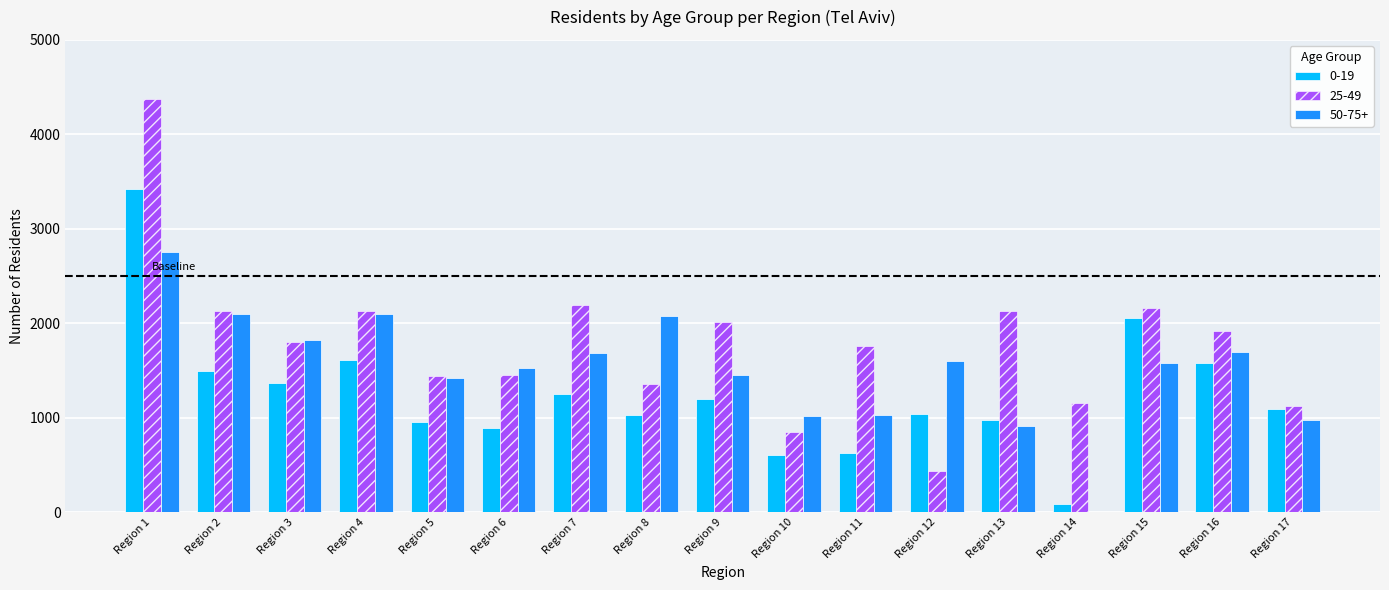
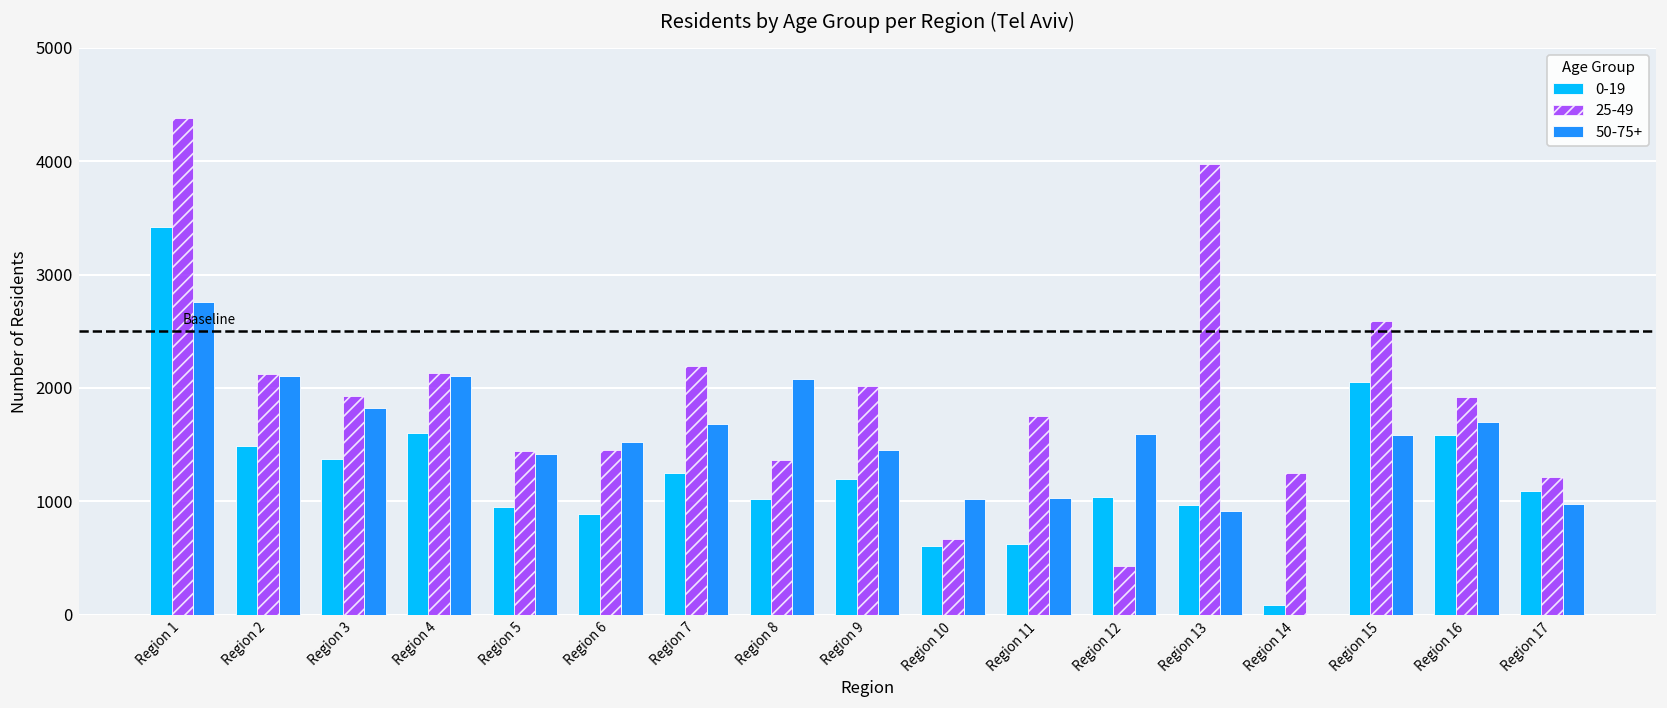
  {
    "25-49": {
      "Region 1": 4400,
      "Region 2": 2100,
-     "Region 3": 1800,
+     "Region 3": 1900,
      "Region 4": 2100,
      "Region 5": 1400,
      "Region 6": 1500,
      "Region 7": 2200,
      "Region 8": 1400,
      "Region 9": 2000,
-     "Region 10": 900,
+     "Region 10": 700,
      "Region 11": 1800,
      "Region 12": 400,
-     "Region 13": 2100,
-     "Region 14": 1160,
-     "Region 15": 2200,
+     "Region 13": 4000,
+     "Region 14": 1250,
+     "Region 15": 2600,
      "Region 16": 1900,
-     "Region 17": 1100
+     "Region 17": 1200
    }
  }
